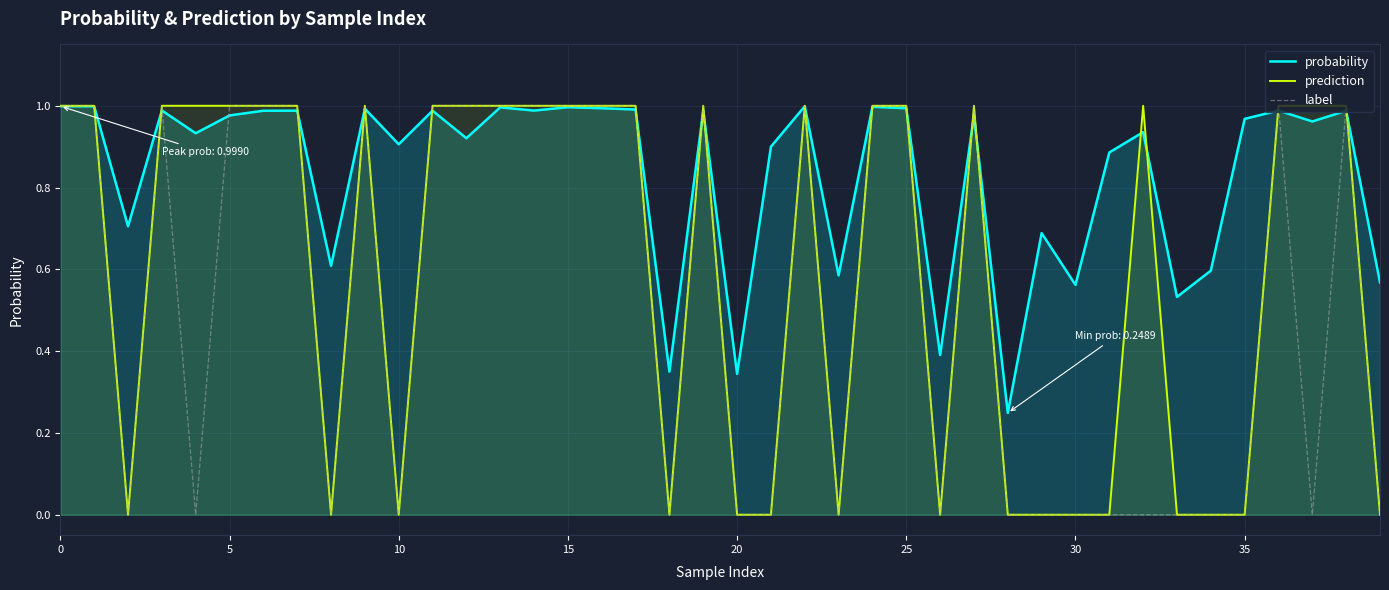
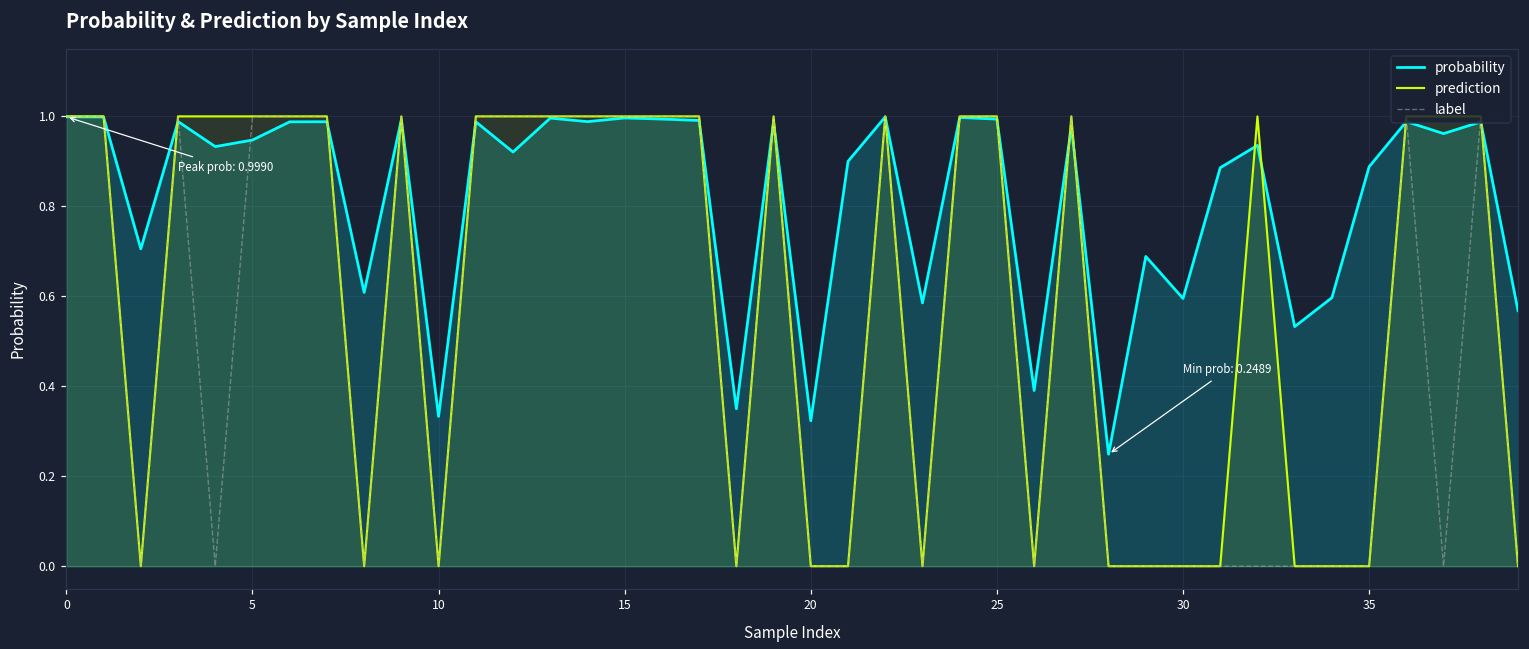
  {
    "probability": {
-     "5": 0.98,
-     "10": 0.91,
-     "20": 0.34,
-     "30": 0.56,
-     "35": 0.97
+     "5": 0.95,
+     "10": 0.33,
+     "20": 0.32,
+     "30": 0.60,
+     "35": 0.89
    }
  }
